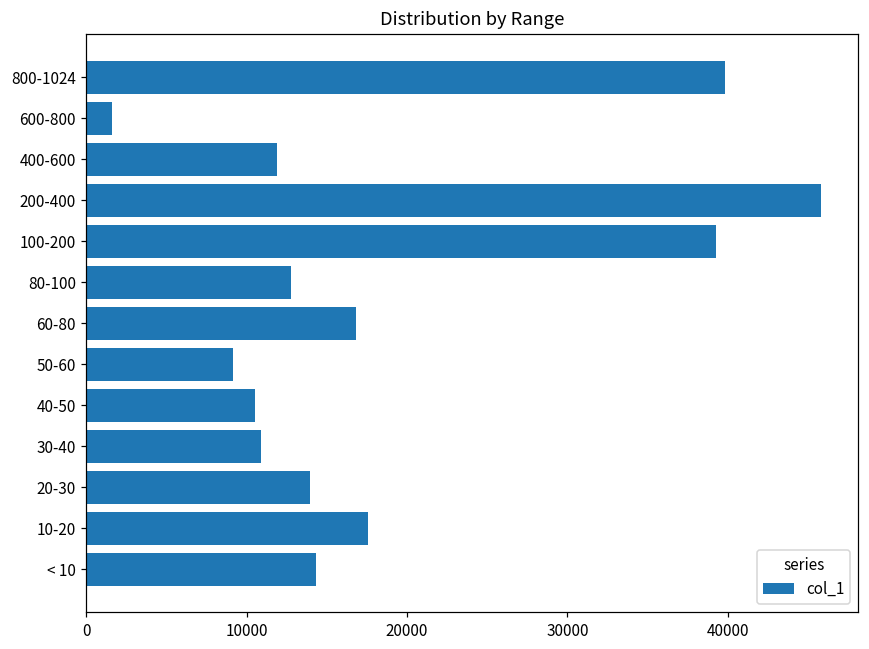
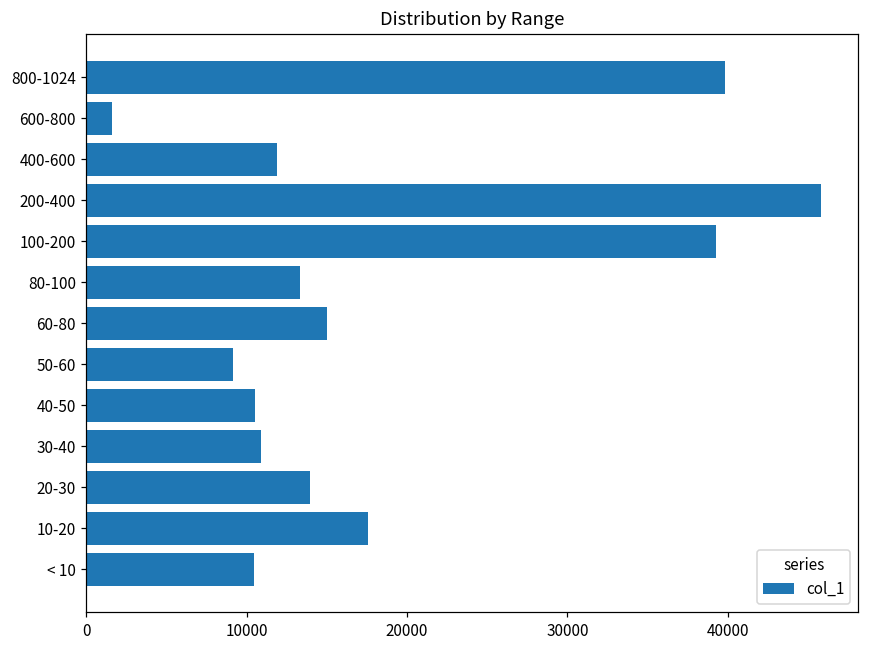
  {
    "800-1024": 39800,
    "600-800": 1600,
    "400-600": 11900,
    "200-400": 45800,
    "100-200": 39300,
-   "80-100": 12800,
-   "60-80": 16800,
+   "80-100": 13300,
+   "60-80": 15000,
    "50-60": 9100,
    "40-50": 10500,
    "30-40": 10900,
    "20-30": 14000,
    "10-20": 17600,
-   "< 10": 14300
+   "< 10": 10400
  }
